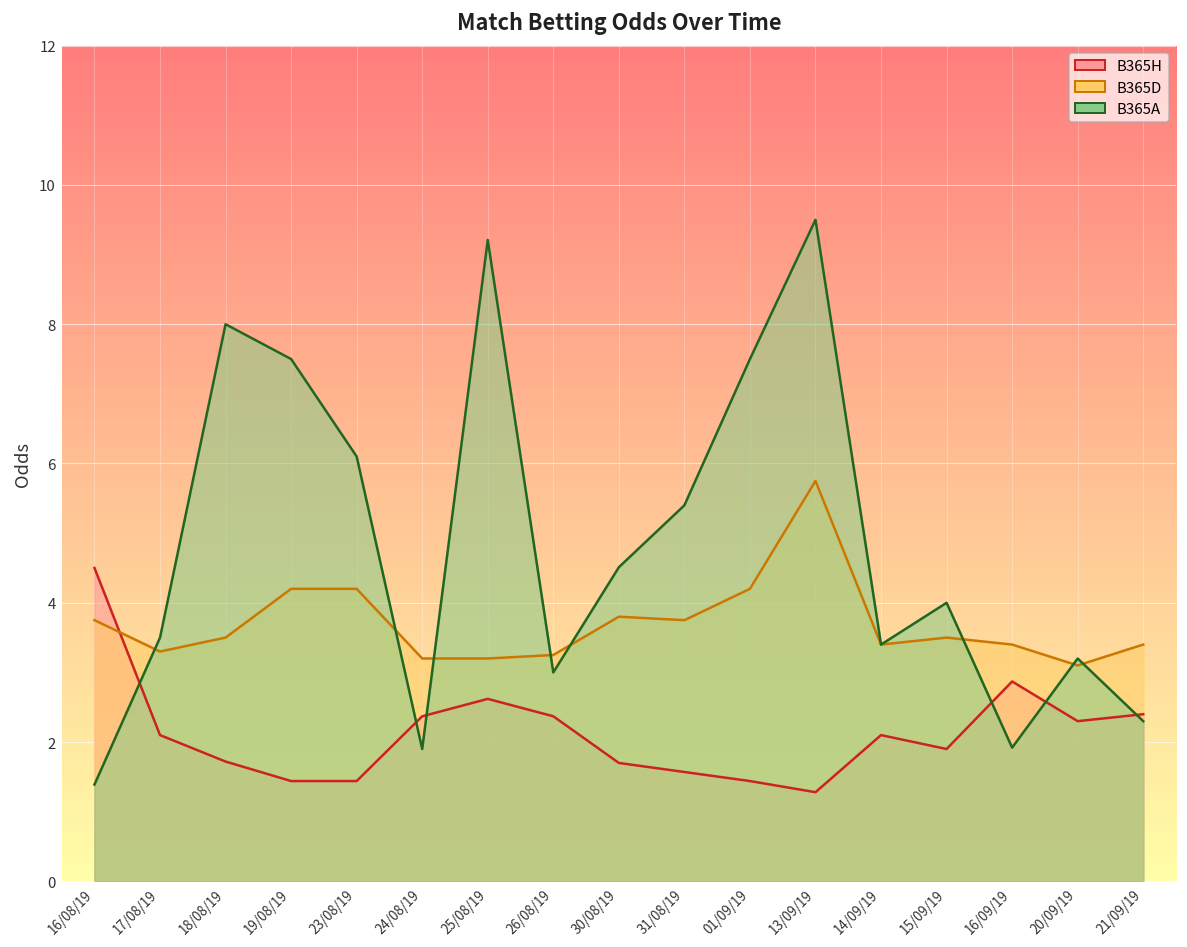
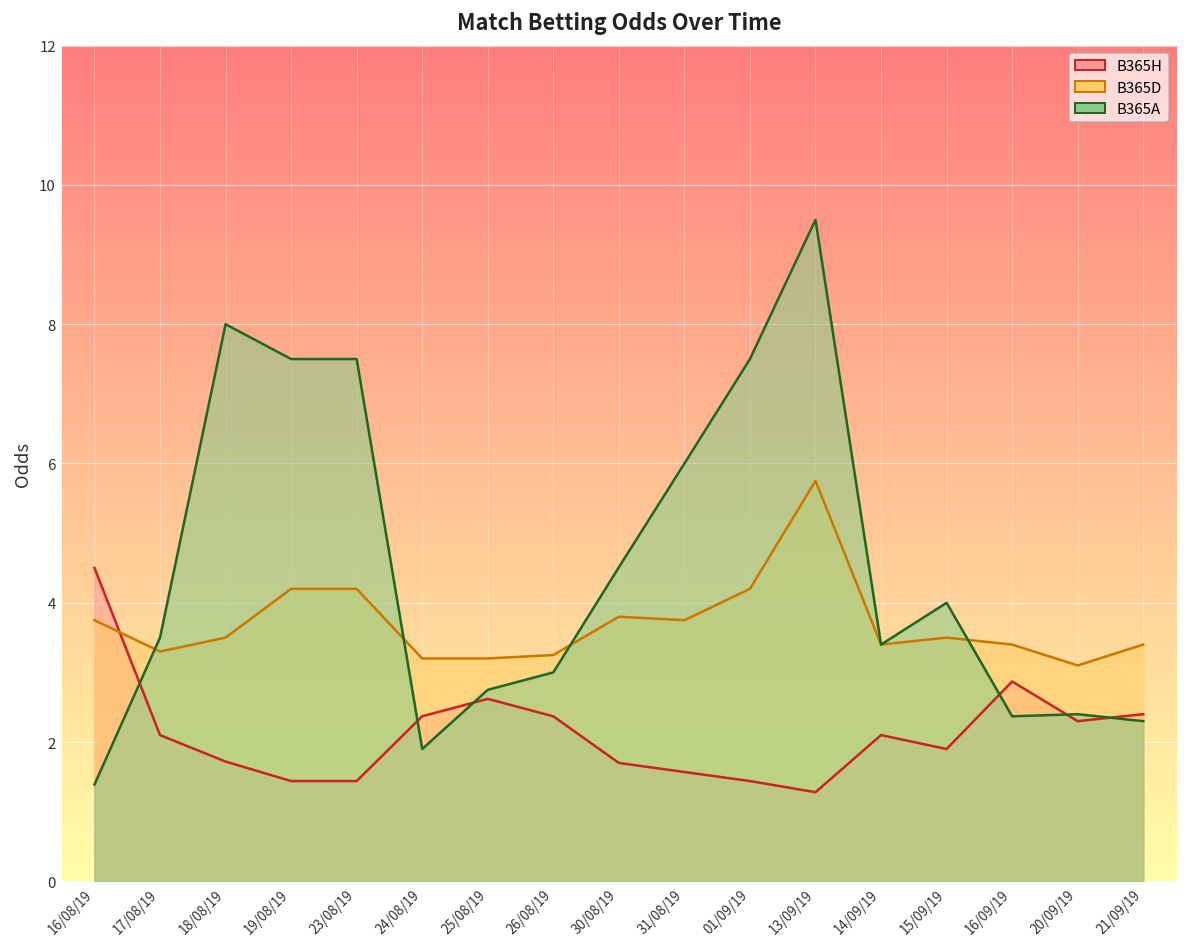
  {
    "B365A": {
      "16/08/19": 1.4,
      "17/08/19": 3.5,
      "18/08/19": 8.0,
      "19/08/19": 7.5,
-     "23/08/19": 6.1,
+     "23/08/19": 7.5,
      "24/08/19": 1.9,
-     "25/08/19": 9.2,
+     "25/08/19": 2.8,
      "26/08/19": 3.0,
      "30/08/19": 4.5,
-     "31/08/19": 5.4,
+     "31/08/19": 6.0,
      "01/09/19": 7.5,
      "13/09/19": 9.5,
      "15/09/19": 4.0,
-     "16/09/19": 1.9,
-     "20/09/19": 3.2,
+     "16/09/19": 2.4,
+     "20/09/19": 2.4,
      "21/09/19": 2.3
    }
  }
